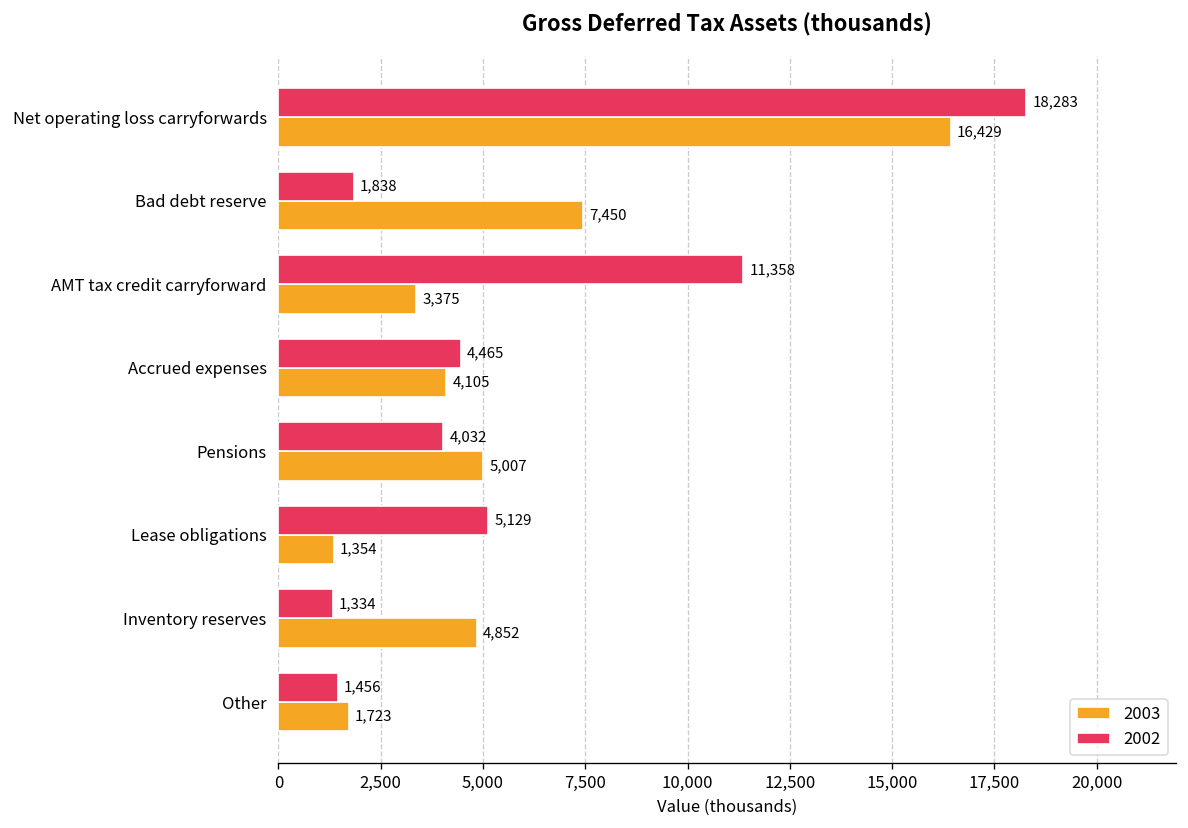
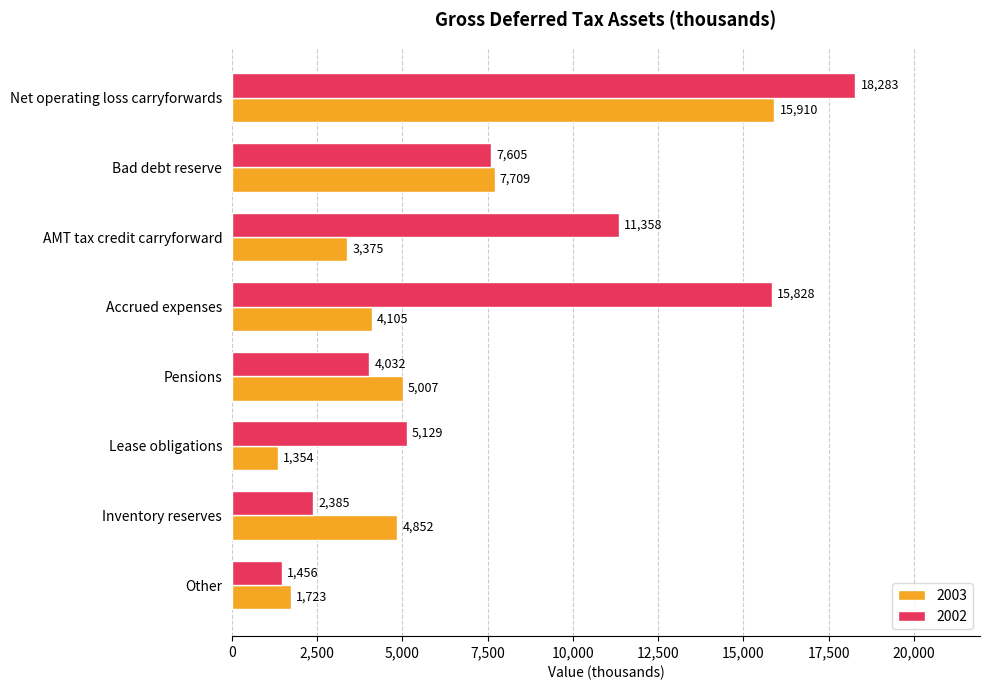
  {
    "2003": {
-     "Net operating loss carryforwards": "16,429",
-     "Bad debt reserve": "7,450",
+     "Net operating loss carryforwards": "15,910",
+     "Bad debt reserve": "7,709",
      "AMT tax credit carryforward": "3,375",
      "Accrued expenses": "4,105",
      "Pensions": "5,007",
      "Lease obligations": "1,354",
      "Inventory reserves": "4,852",
      "Other": "1,723"
    },
    "2002": {
      "Net operating loss carryforwards": "18,283",
-     "Bad debt reserve": "1,838",
+     "Bad debt reserve": "7,605",
      "AMT tax credit carryforward": "11,358",
-     "Accrued expenses": "4,465",
+     "Accrued expenses": "15,828",
      "Pensions": "4,032",
      "Lease obligations": "5,129",
-     "Inventory reserves": "1,334",
+     "Inventory reserves": "2,385",
      "Other": "1,456"
    }
  }
